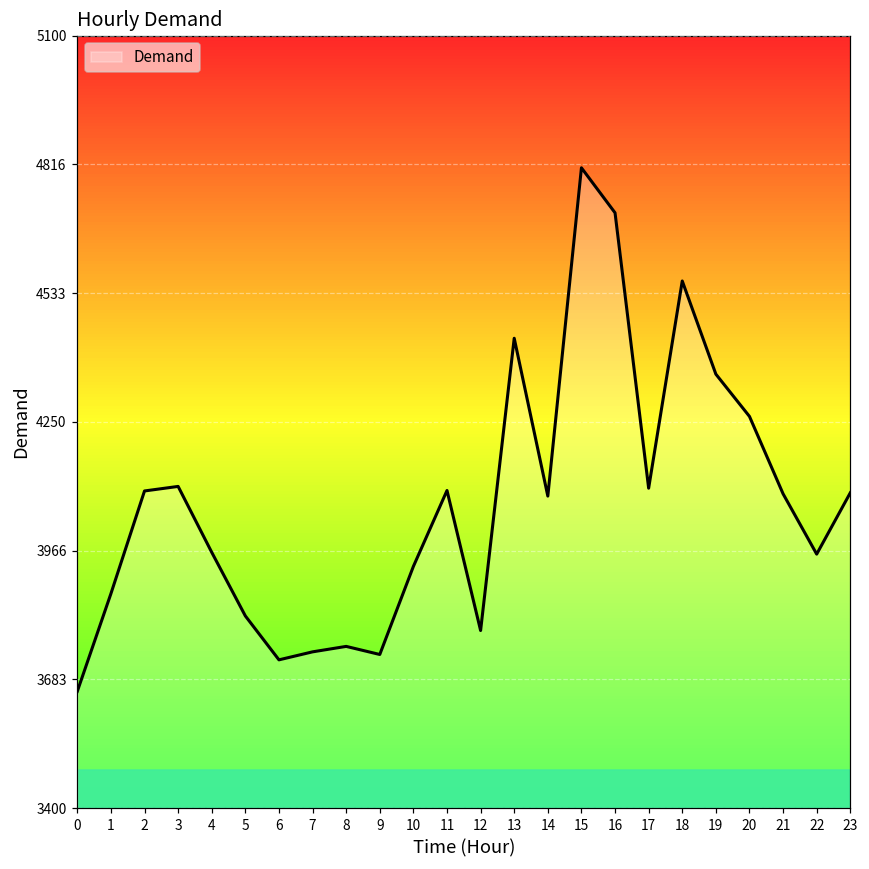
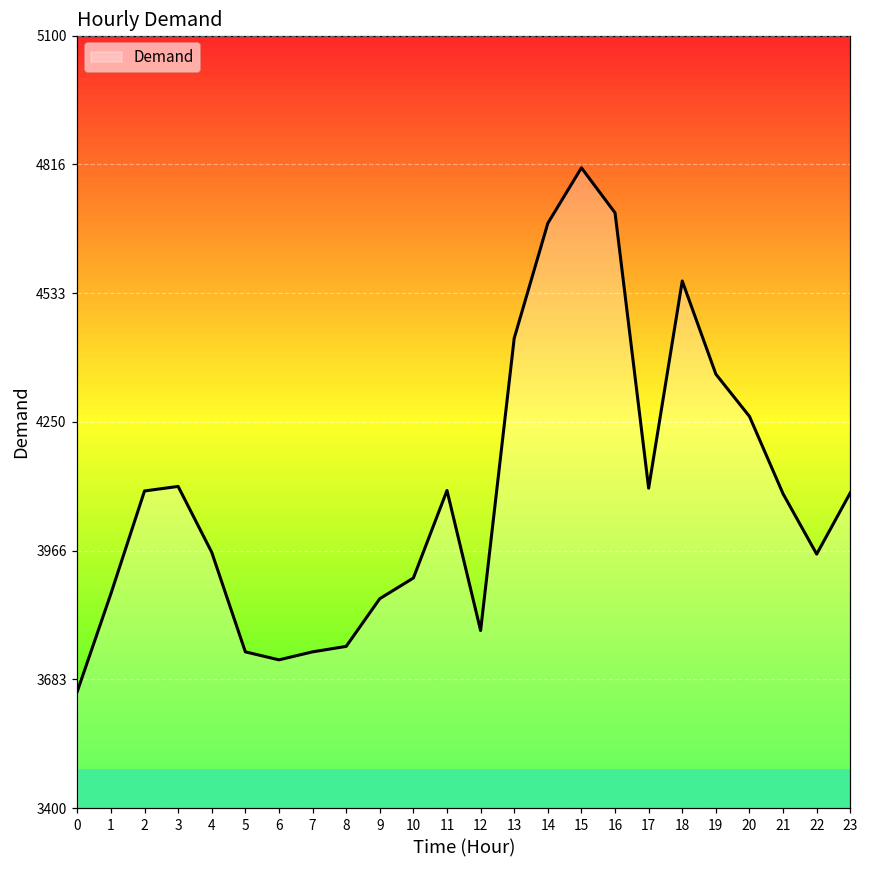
  {
    "0": 3660,
    "1": 3870,
    "2": 4100,
    "3": 4110,
    "4": 3960,
-   "5": 3820,
+   "5": 3740,
    "6": 3730,
    "7": 3740,
    "8": 3760,
-   "9": 3740,
-   "10": 3930,
+   "9": 3860,
+   "10": 3910,
    "11": 4100,
    "12": 3790,
    "13": 4430,
-   "14": 4090,
+   "14": 4690,
    "15": 4810,
    "16": 4710,
    "17": 4100,
    "18": 4560,
    "19": 4360,
    "20": 4260,
    "21": 4090,
    "22": 3960,
    "23": 4090
  }
